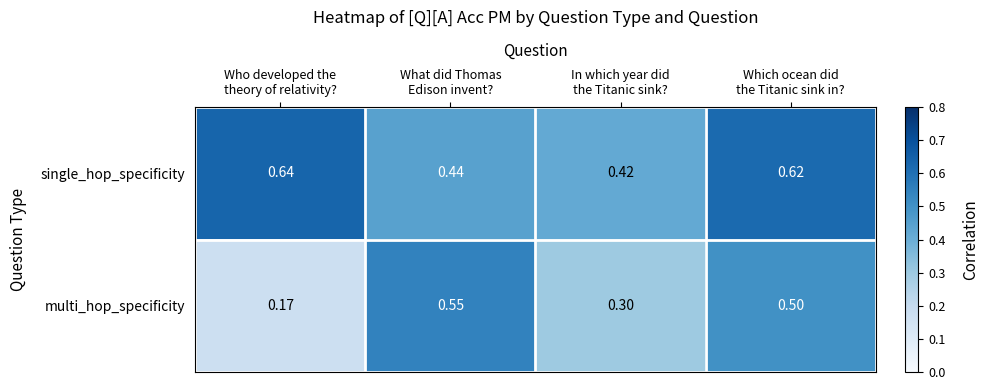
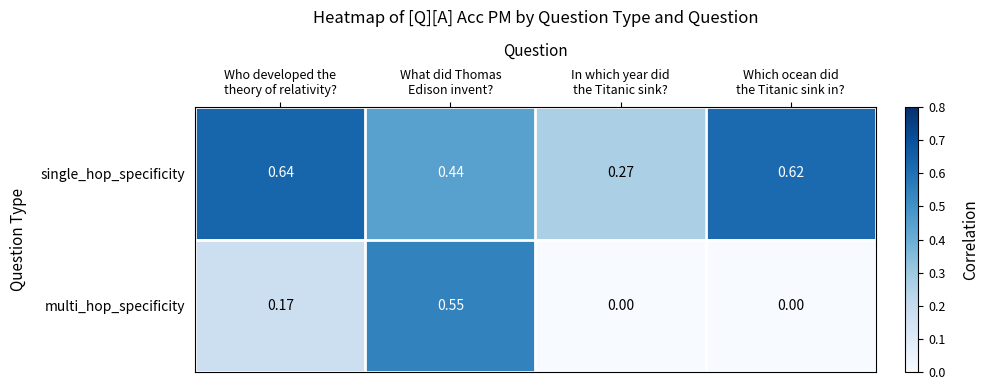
  {
    "single_hop_specificity": {
      "Who developed the theory of relativity?": 0.64,
      "What did Thomas Edison invent?": 0.44,
-     "In which year did the Titanic sink?": 0.42,
+     "In which year did the Titanic sink?": 0.27,
      "Which ocean did the Titanic sink in?": 0.62
    },
    "multi_hop_specificity": {
      "Who developed the theory of relativity?": 0.17,
      "What did Thomas Edison invent?": 0.55,
-     "In which year did the Titanic sink?": 0.30,
-     "Which ocean did the Titanic sink in?": 0.50
+     "In which year did the Titanic sink?": 0.00,
+     "Which ocean did the Titanic sink in?": 0.00
    }
  }
